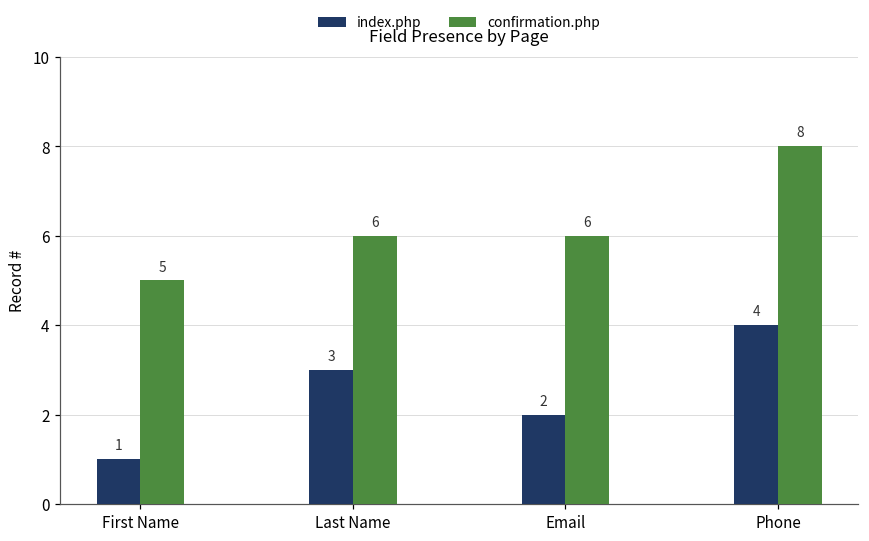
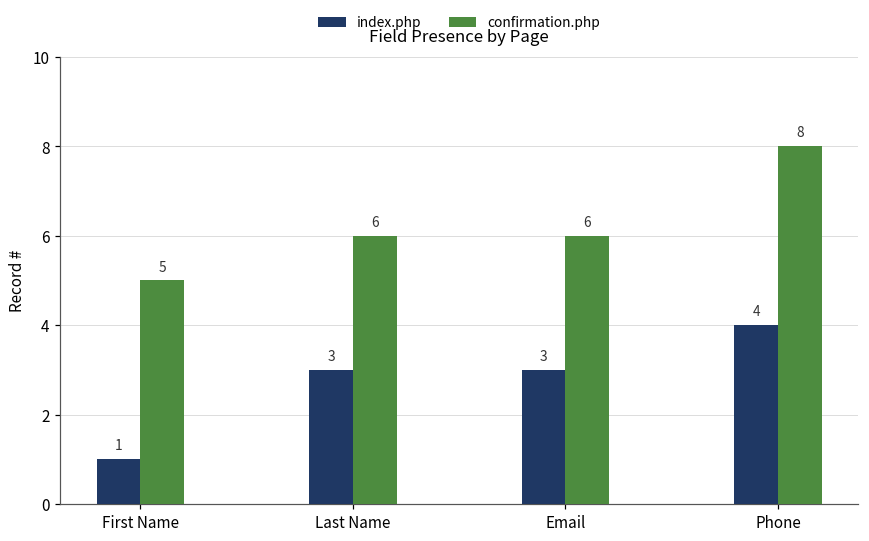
  {
    "index.php": {
      "First Name": 1,
      "Last Name": 3,
-     "Email": 2,
+     "Email": 3,
      "Phone": 4
    },
    "confirmation.php": {
      "First Name": 5,
      "Last Name": 6,
      "Email": 6,
      "Phone": 8
    }
  }
